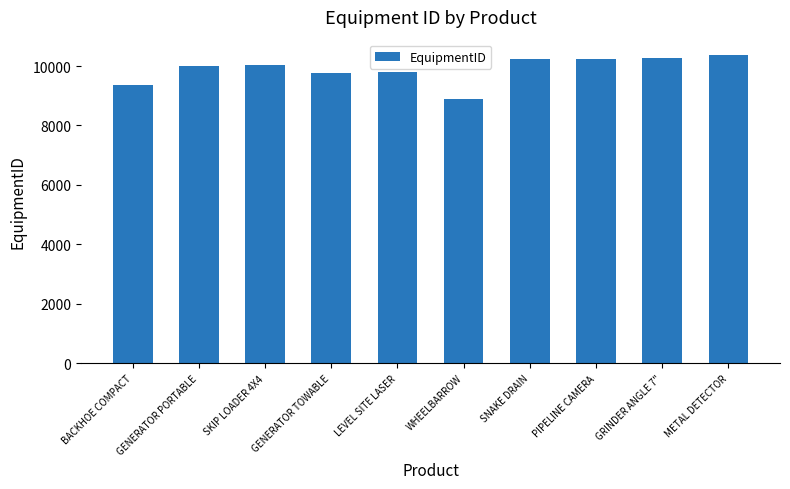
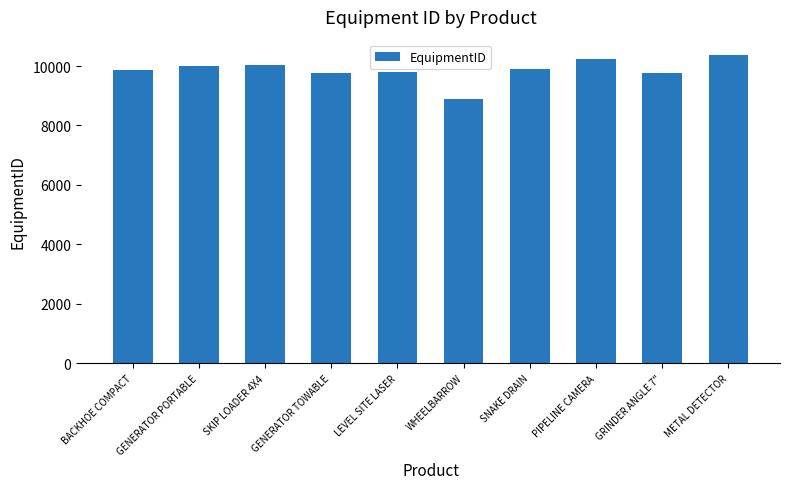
  {
-   "BACKHOE COMPACT": 9400,
+   "BACKHOE COMPACT": 9900,
    "GENERATOR PORTABLE": 10000,
    "SKIP LOADER 4X4": 10000,
    "GENERATOR TOWABLE": 9800,
    "LEVEL SITE LASER": 9800,
    "WHEELBARROW": 8900,
-   "SNAKE DRAIN": 10200,
+   "SNAKE DRAIN": 9900,
    "PIPELINE CAMERA": 10200,
-   "GRINDER ANGLE 7\"": 10300,
+   "GRINDER ANGLE 7\"": 9800,
    "METAL DETECTOR": 10400
  }
